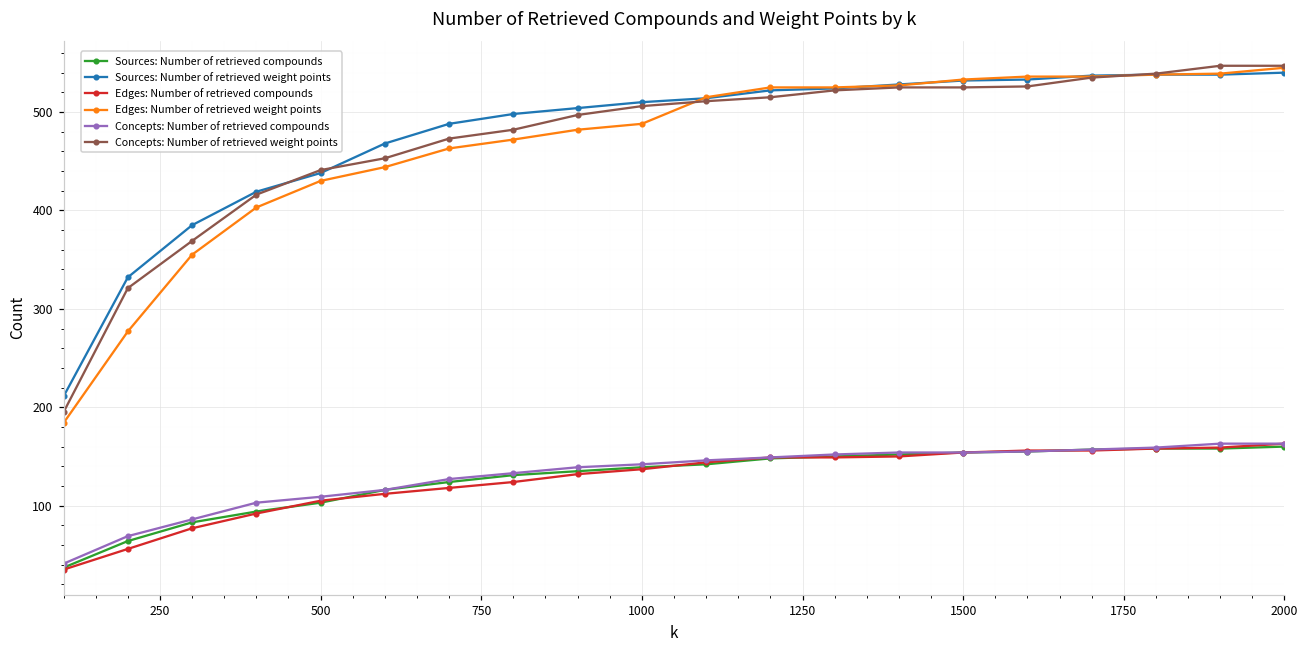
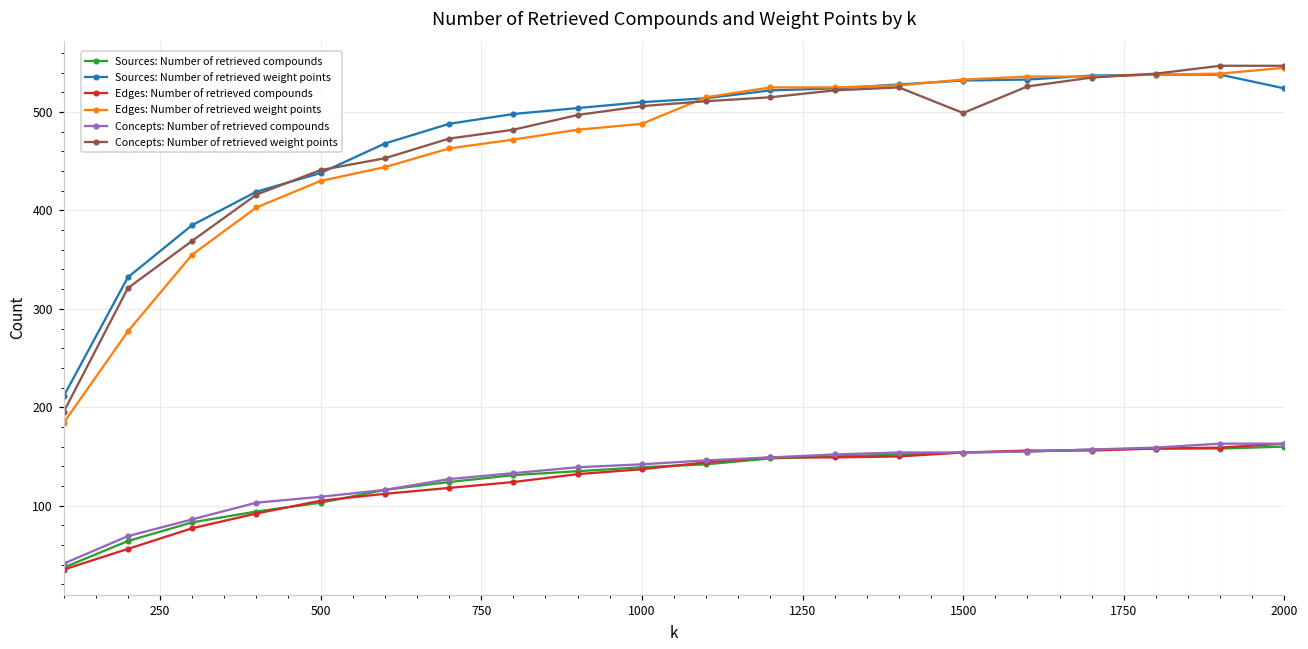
  {
    "Sources: Number of retrieved compounds": {
      "2000": 160
    },
    "Sources: Number of retrieved weight points": {
      "500": 440,
      "1000": 510,
-     "2000": 540
+     "2000": 520
    },
    "Edges: Number of retrieved weight points": {
      "500": 430,
      "1000": 490
    },
    "Concepts: Number of retrieved compounds": {
      "500": 110,
      "1000": 140
    },
    "Concepts: Number of retrieved weight points": {
      "500": 440,
      "1000": 510,
-     "1500": 530
+     "1500": 500
    }
  }
